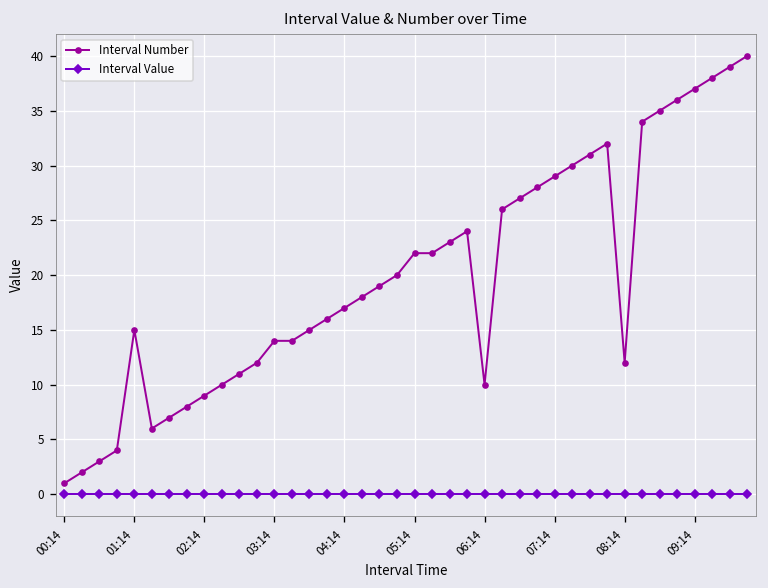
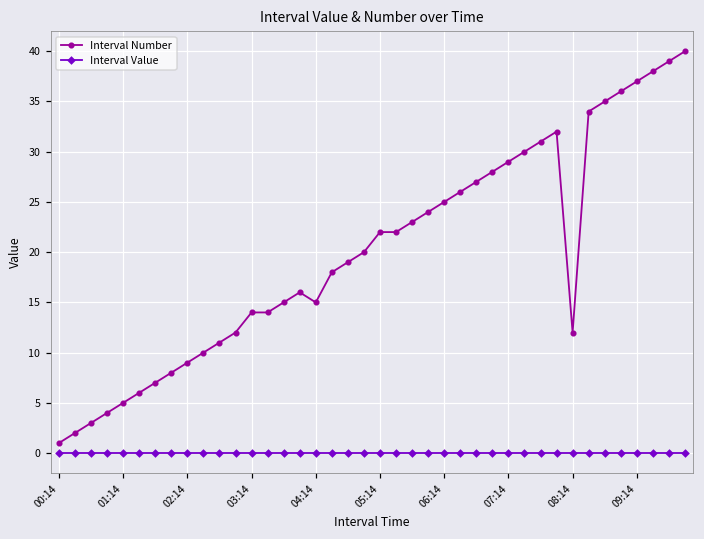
  {
    "Interval Number": {
      "00:14": 1,
-     "01:14": 15,
+     "01:14": 5,
      "02:14": 9,
      "03:14": 14,
-     "04:14": 17,
+     "04:14": 15,
      "05:14": 22,
-     "06:14": 10,
+     "06:14": 25,
      "07:14": 29,
      "08:14": 12,
      "09:14": 37
    },
    "Interval Value": {
      "00:14": 0,
      "01:14": 0,
      "02:14": 0,
      "03:14": 0,
      "04:14": 0,
      "05:14": 0,
      "06:14": 0,
      "07:14": 0,
      "08:14": 0,
      "09:14": 0
    }
  }
